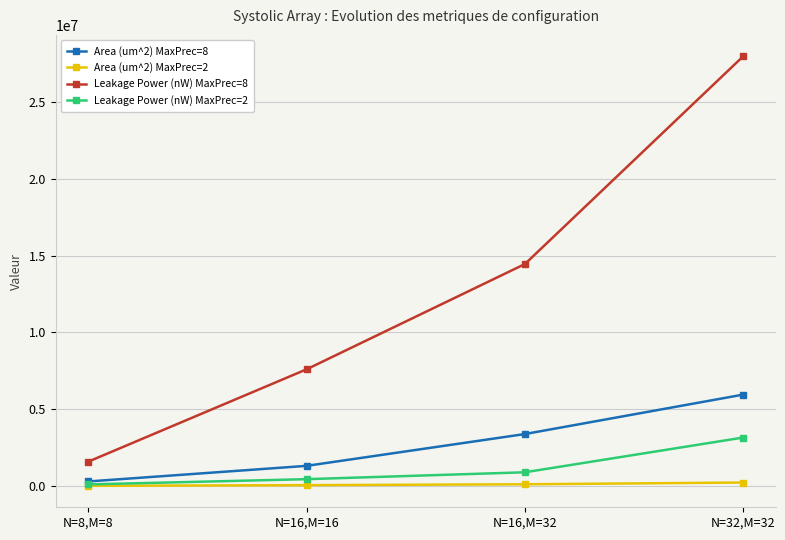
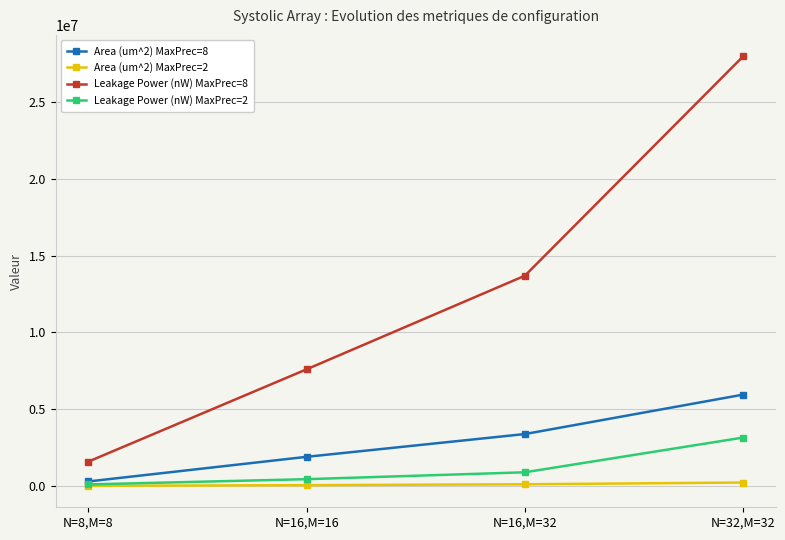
  {
    "Area (um^2) MaxPrec=8": {
      "N=8,M=8": 300000,
-     "N=16,M=16": 1300000,
+     "N=16,M=16": 1900000,
      "N=16,M=32": 3400000,
      "N=32,M=32": 6000000
    },
    "Area (um^2) MaxPrec=2": {
      "N=16,M=16": 100000,
      "N=16,M=32": 100000,
      "N=32,M=32": 200000
    },
    "Leakage Power (nW) MaxPrec=8": {
      "N=8,M=8": 1600000,
      "N=16,M=16": 7600000,
-     "N=16,M=32": 14500000,
+     "N=16,M=32": 13700000,
      "N=32,M=32": 28000000
    },
    "Leakage Power (nW) MaxPrec=2": {
      "N=16,M=16": 400000,
      "N=16,M=32": 900000,
      "N=32,M=32": 3200000
    }
  }
